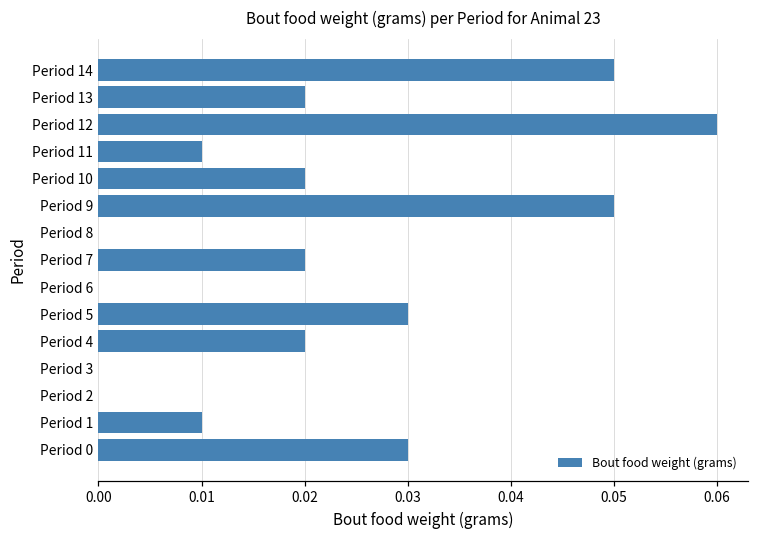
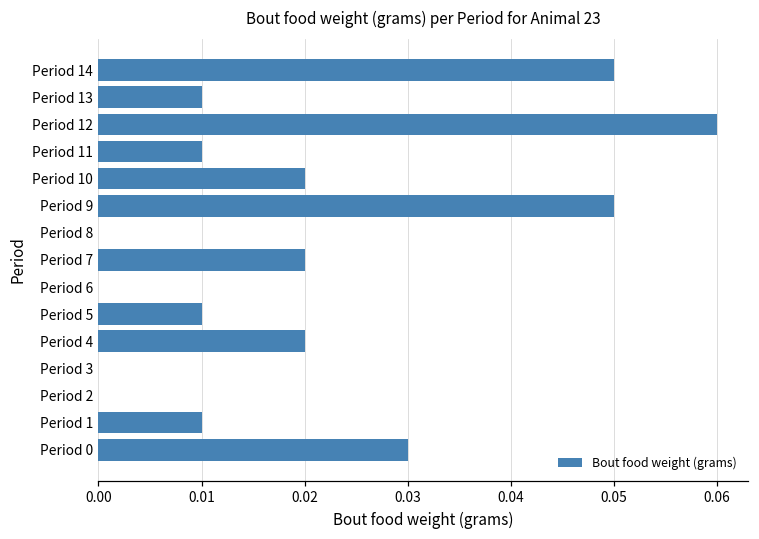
  {
    "Period 14": 0.05,
-   "Period 13": 0.02,
+   "Period 13": 0.01,
    "Period 12": 0.06,
    "Period 11": 0.01,
    "Period 10": 0.02,
    "Period 9": 0.05,
    "Period 8": 0.00,
    "Period 7": 0.02,
    "Period 6": 0.00,
-   "Period 5": 0.03,
+   "Period 5": 0.01,
    "Period 4": 0.02,
    "Period 3": 0.00,
    "Period 2": 0.00,
    "Period 1": 0.01,
    "Period 0": 0.03
  }
